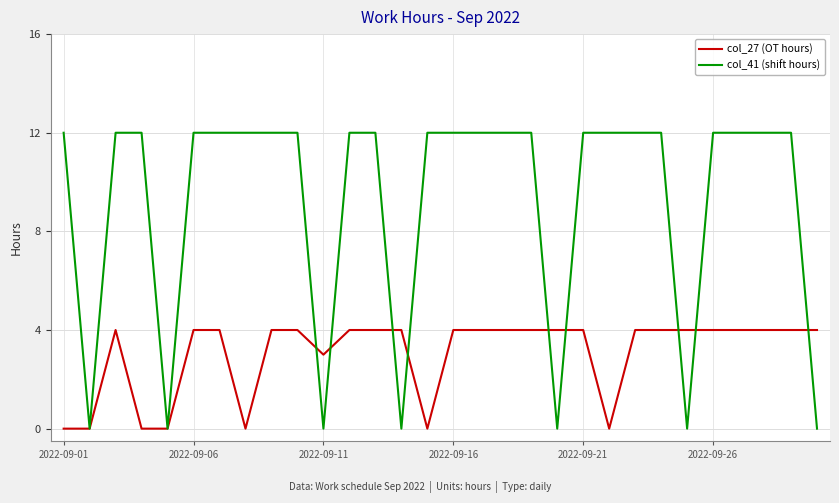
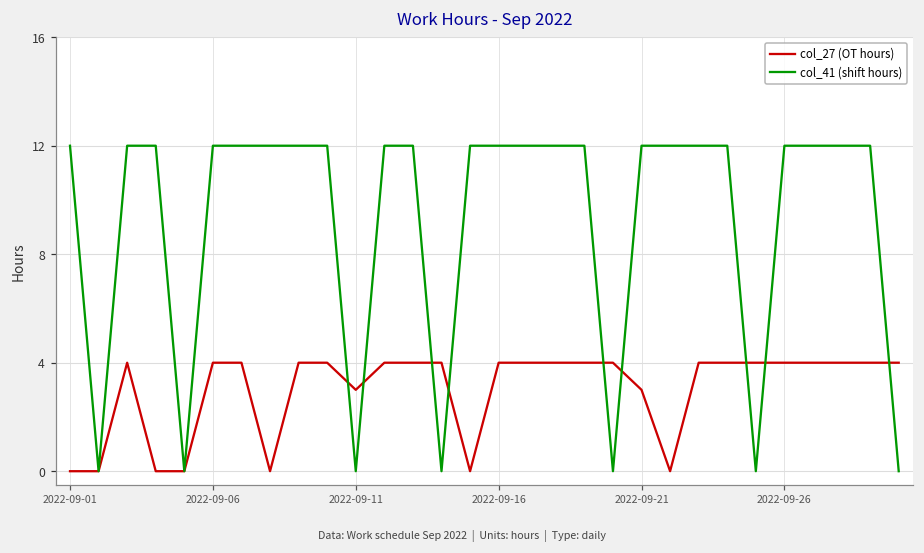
  {
    "col_27 (OT hours)": {
      "2022-09-01": 0,
      "2022-09-06": 4,
      "2022-09-11": 3,
      "2022-09-16": 4,
-     "2022-09-21": 4,
+     "2022-09-21": 3,
      "2022-09-26": 4
    },
    "col_41 (shift hours)": {
      "2022-09-01": 12,
      "2022-09-06": 12,
      "2022-09-11": 0,
      "2022-09-16": 12,
      "2022-09-21": 12,
      "2022-09-26": 12
    }
  }
